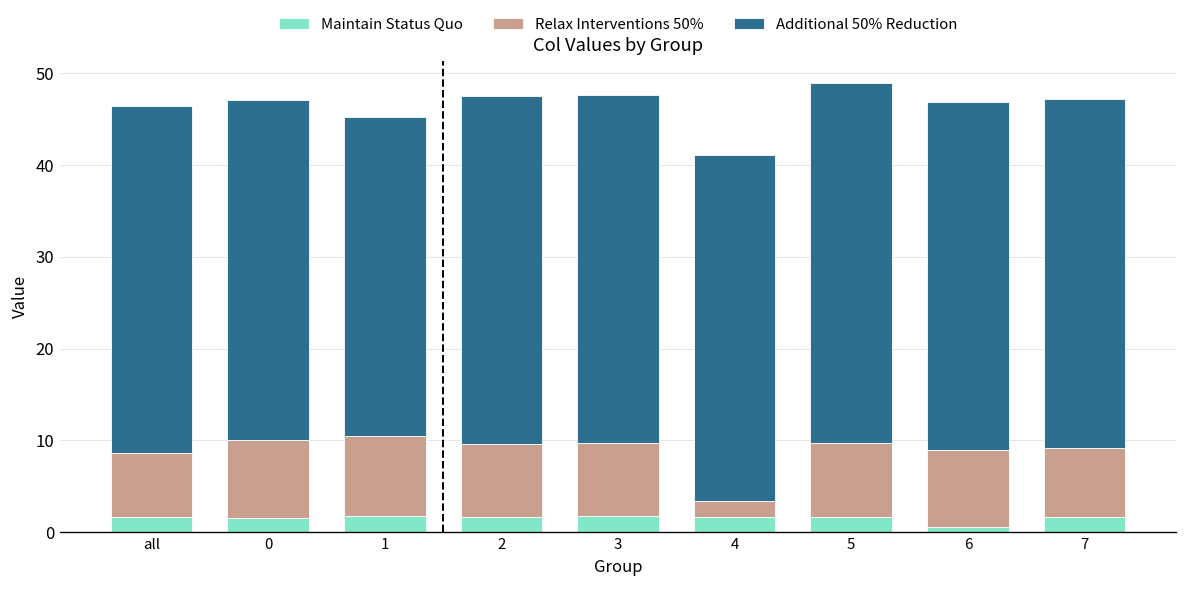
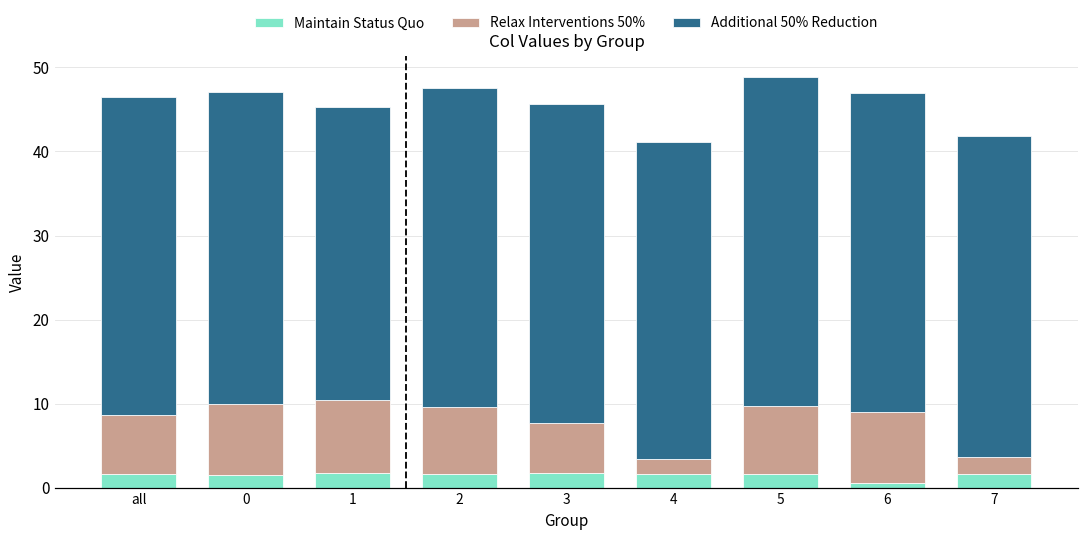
  {
    "Maintain Status Quo": {
      "all": 2,
      "0": 2,
      "1": 2,
      "2": 2,
      "3": 2,
      "4": 2,
      "5": 2,
      "6": 1,
      "7": 2
    },
    "Relax Interventions 50%": {
      "all": 7,
      "0": 8,
      "1": 9,
      "2": 8,
-     "3": 8,
+     "3": 6,
      "4": 2,
      "5": 8,
      "6": 8,
-     "7": 7
+     "7": 2
    },
    "Additional 50% Reduction": {
      "all": 38,
      "0": 37,
      "1": 35,
      "2": 38,
      "3": 38,
      "4": 38,
      "5": 39,
      "6": 38,
      "7": 38
    }
  }
